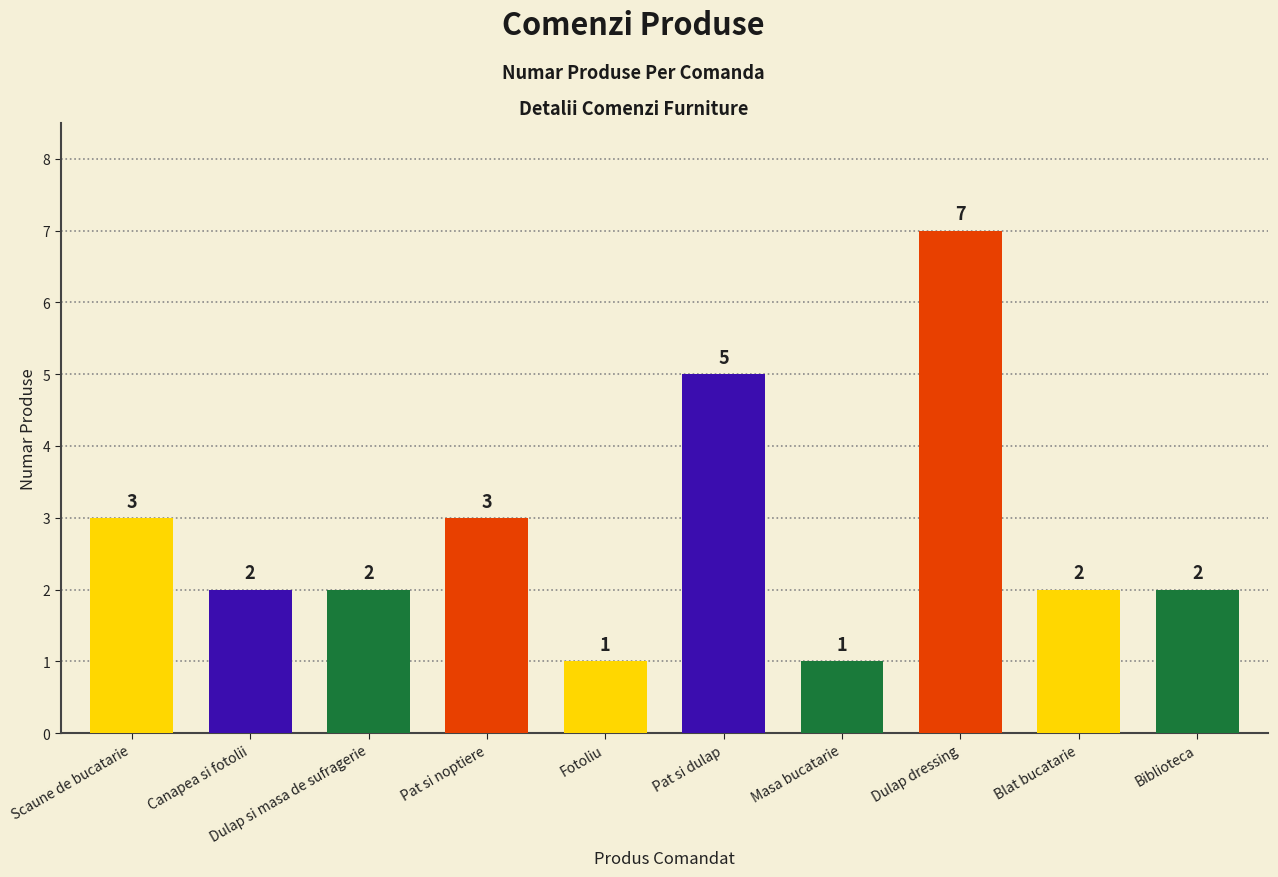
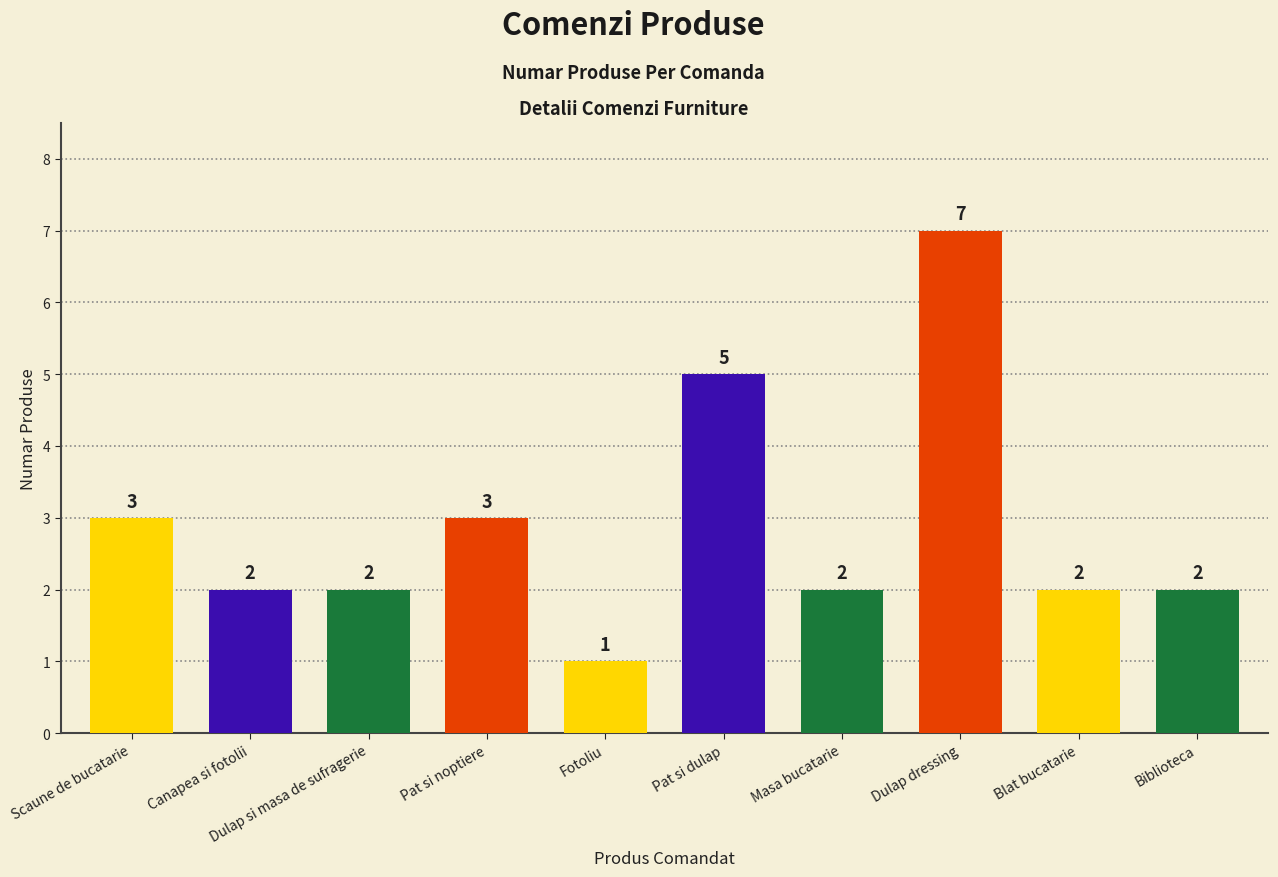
  {
    "Scaune de bucatarie": 3,
    "Canapea si fotolii": 2,
    "Dulap si masa de sufragerie": 2,
    "Pat si noptiere": 3,
    "Fotoliu": 1,
    "Pat si dulap": 5,
-   "Masa bucatarie": 1,
+   "Masa bucatarie": 2,
    "Dulap dressing": 7,
    "Blat bucatarie": 2,
    "Biblioteca": 2
  }
